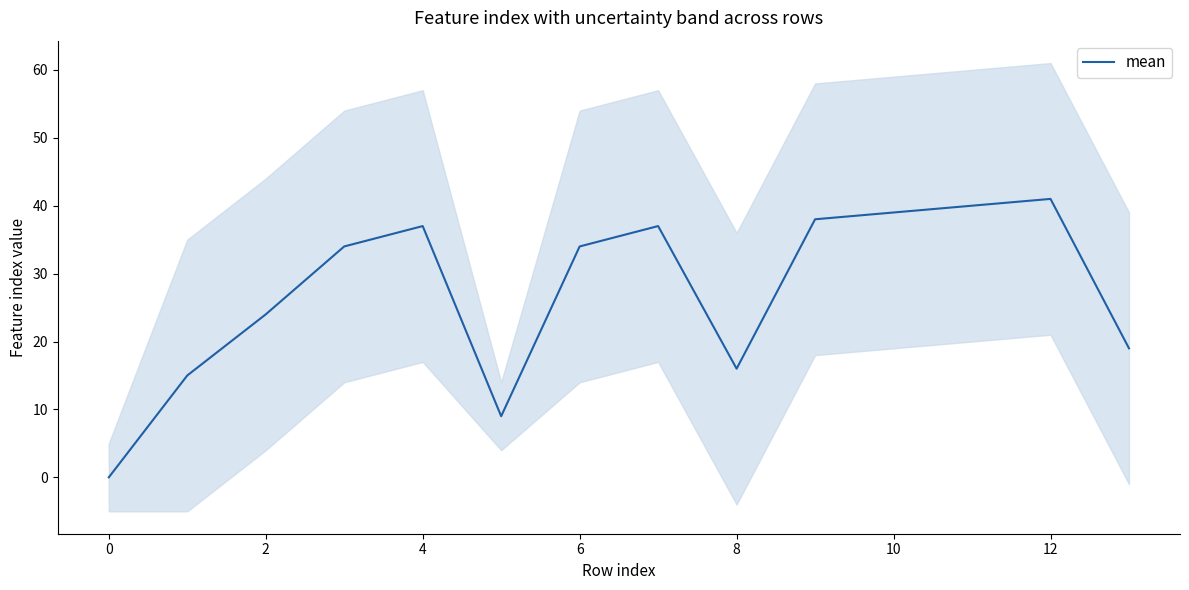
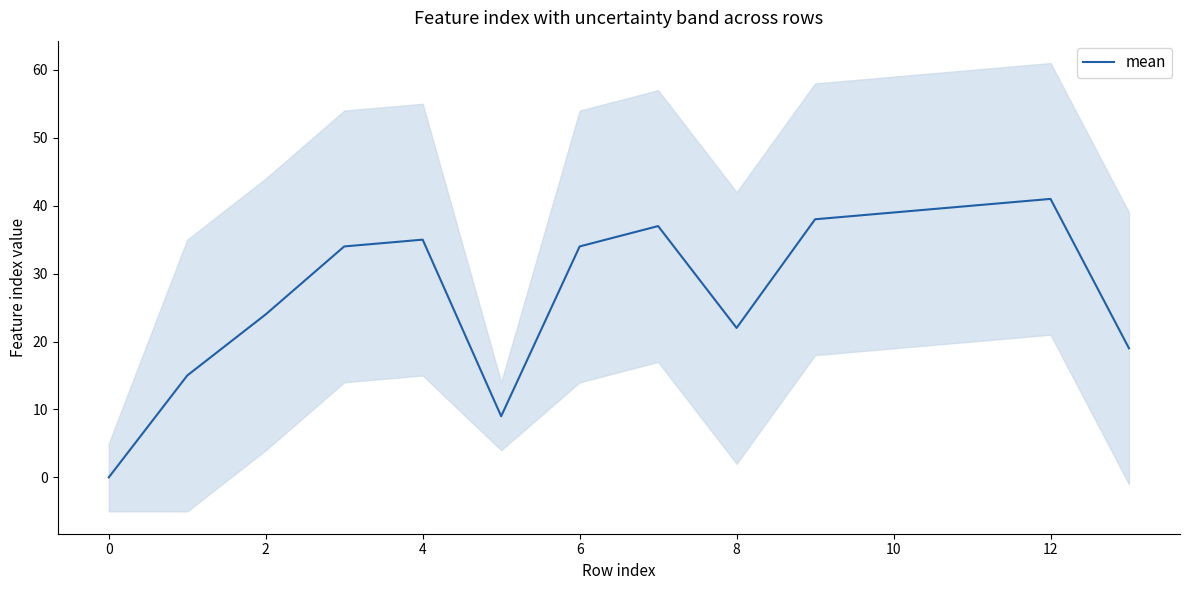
  {
    "mean": {
      "0": 0,
      "2": 24,
-     "4": 37,
+     "4": 35,
      "6": 34,
-     "8": 16,
+     "8": 22,
      "10": 39,
      "12": 41
    }
  }
